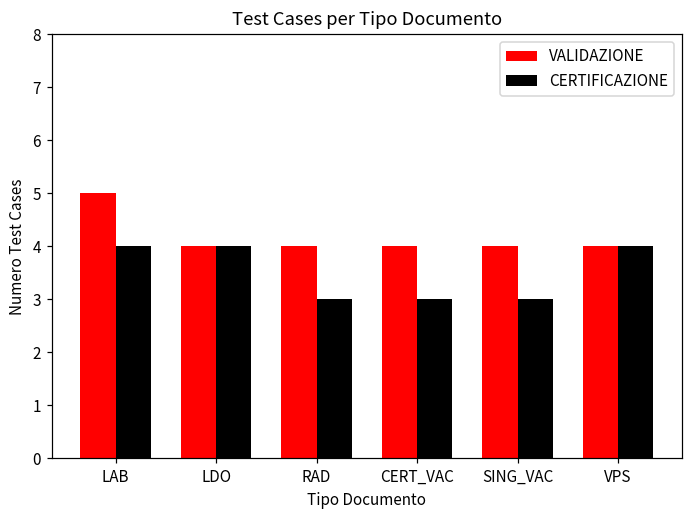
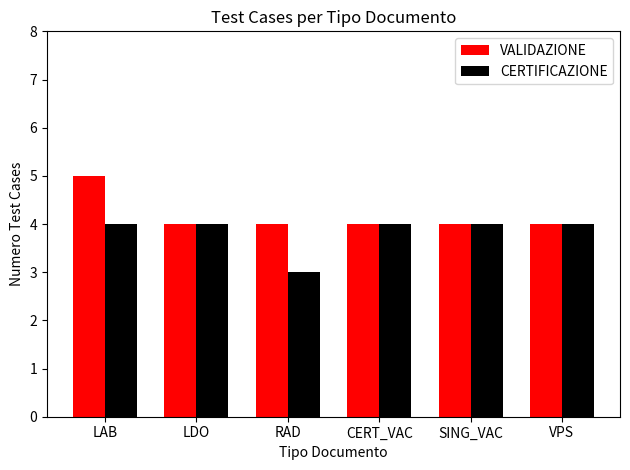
  {
    "VALIDAZIONE": {
      "LAB": 5,
      "LDO": 4,
      "RAD": 4,
      "CERT_VAC": 4,
      "SING_VAC": 4,
      "VPS": 4
    },
    "CERTIFICAZIONE": {
      "LAB": 4,
      "LDO": 4,
      "RAD": 3,
-     "CERT_VAC": 3,
-     "SING_VAC": 3,
+     "CERT_VAC": 4,
+     "SING_VAC": 4,
      "VPS": 4
    }
  }
